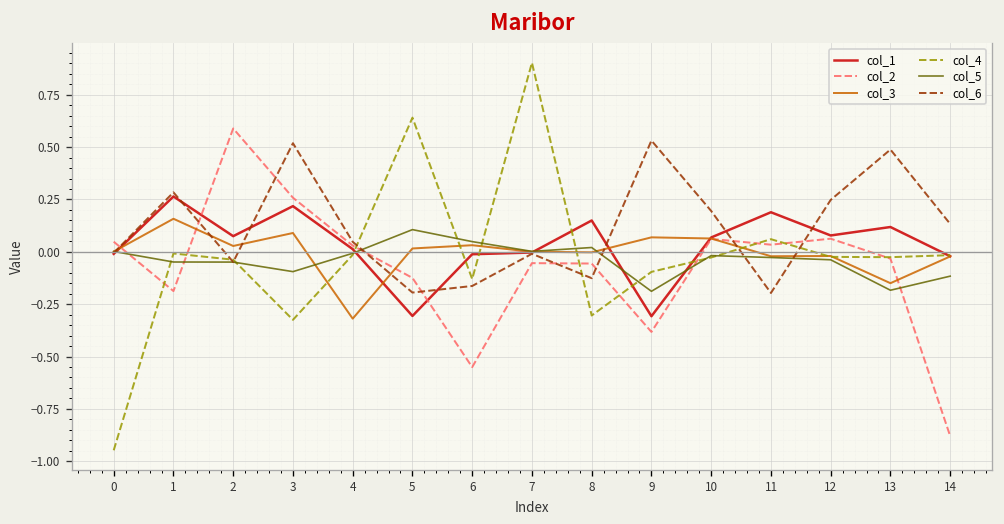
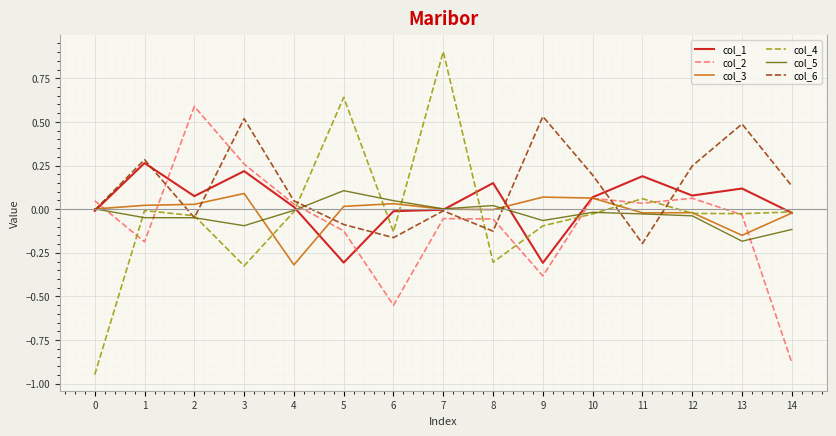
  {
    "col_1": {
      "1": 0.26,
      "2": 0.07,
      "3": 0.22,
      "4": 0.01,
      "5": -0.31,
      "6": -0.01,
      "8": 0.15,
      "9": -0.31,
      "11": 0.19,
      "12": 0.08,
      "13": 0.12
    },
    "col_2": {
      "0": 0.05,
      "1": -0.19,
      "2": 0.59,
      "3": 0.26,
      "4": 0.03,
      "5": -0.12,
      "6": -0.55,
      "7": -0.05,
      "8": -0.06,
      "9": -0.38,
      "11": 0.03,
      "12": 0.06,
      "14": -0.88
    },
    "col_3": {
-     "1": 0.16,
+     "1": 0.02,
      "2": 0.03,
      "3": 0.09,
      "4": -0.32,
      "5": 0.02,
      "6": 0.03,
      "8": 0.00,
      "9": 0.07,
      "13": -0.15
    },
    "col_4": {
      "0": -0.95,
      "1": -0.01,
      "3": -0.32,
      "5": 0.64,
      "6": -0.13,
      "7": 0.90,
      "8": -0.30,
      "9": -0.10,
      "11": 0.06
    },
    "col_5": {
      "1": -0.05,
      "3": -0.09,
      "5": 0.11,
      "6": 0.05,
      "8": 0.02,
-     "9": -0.19,
+     "9": -0.07,
      "13": -0.18,
      "14": -0.12
    },
    "col_6": {
      "1": 0.28,
      "3": 0.52,
      "4": 0.05,
-     "5": -0.19,
+     "5": -0.09,
      "6": -0.16,
      "8": -0.13,
      "9": 0.53,
      "10": 0.19,
      "11": -0.20,
      "12": 0.25,
      "13": 0.49,
      "14": 0.13
    }
  }
